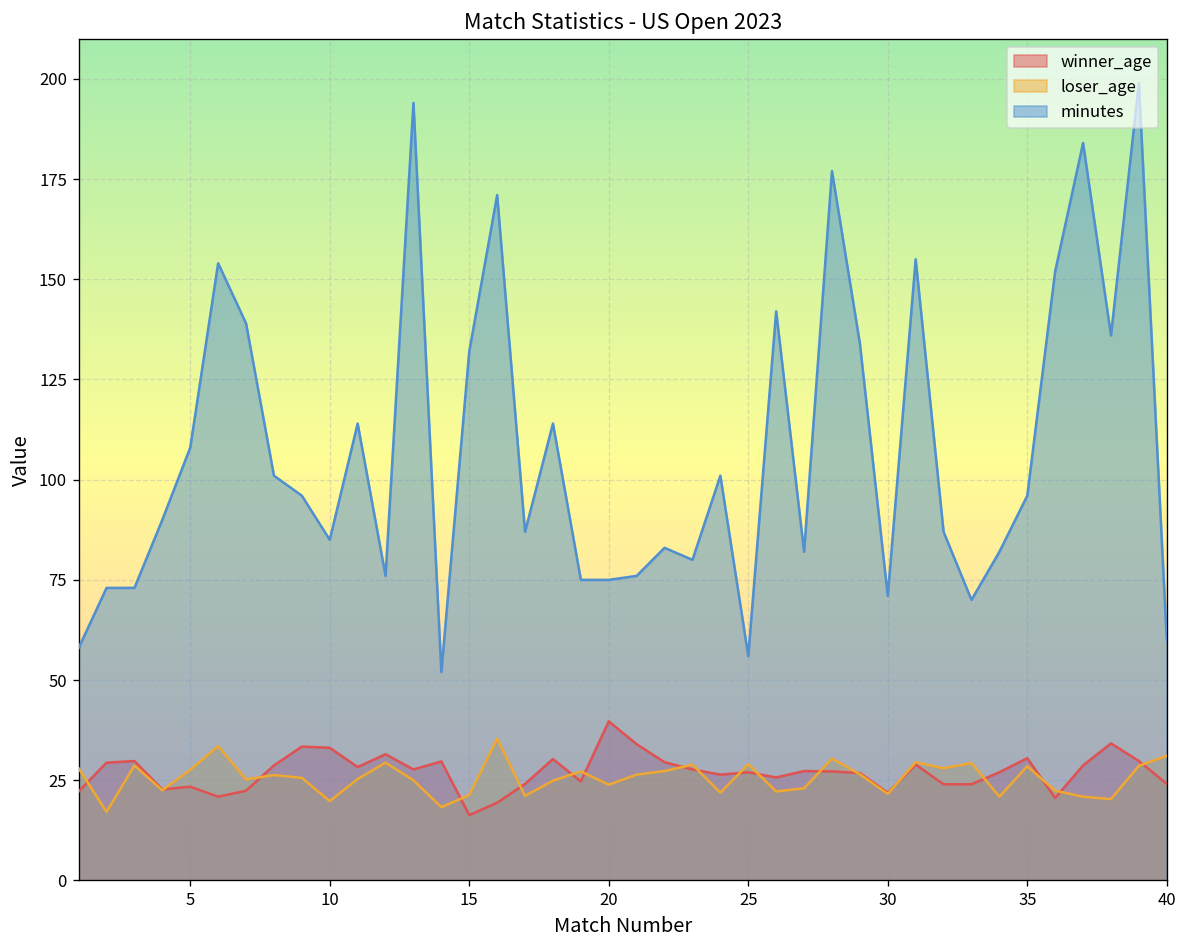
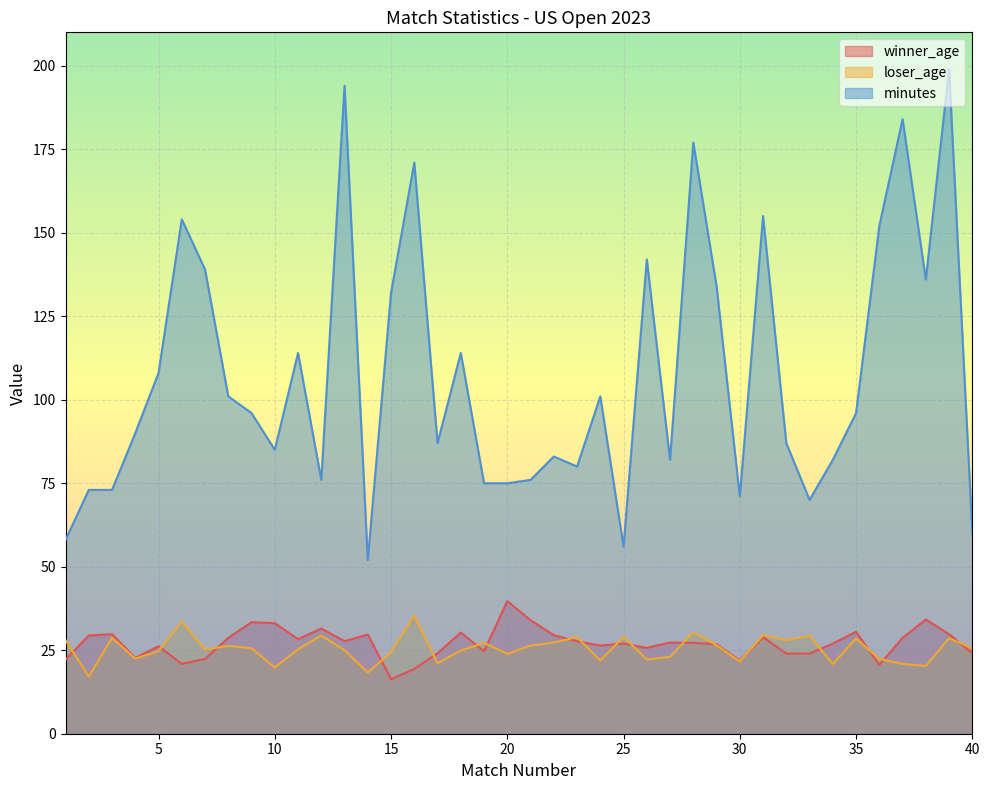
  {
    "winner_age": {
-     "5": 23,
+     "5": 26,
      "10": 33,
      "15": 16,
      "20": 40,
      "25": 27,
      "35": 31,
      "40": 24
    },
    "loser_age": {
-     "5": 28,
+     "5": 25,
      "10": 20,
-     "15": 21,
+     "15": 24,
      "20": 24,
      "25": 29,
      "35": 29,
-     "40": 31
+     "40": 26
    },
    "minutes": {
      "5": 108,
      "10": 85,
      "15": 132,
      "20": 75,
      "25": 56,
      "30": 71,
      "35": 96,
      "40": 60
    }
  }
